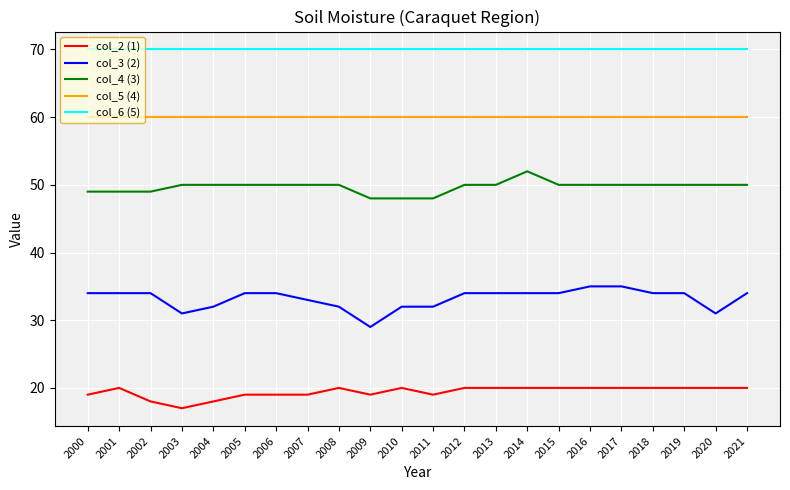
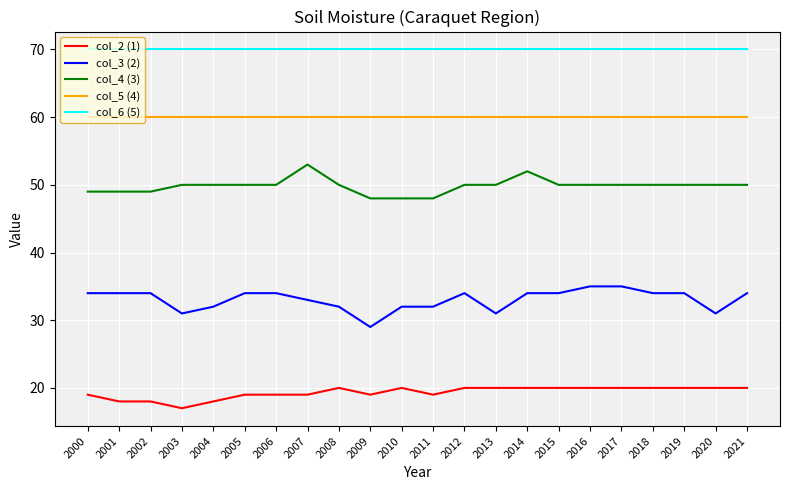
  {
    "col_2 (1)": {
      "2000": 19,
-     "2001": 20,
+     "2001": 18,
      "2002": 18,
      "2003": 17,
      "2004": 18,
      "2005": 19,
      "2006": 19,
      "2007": 19,
      "2008": 20,
      "2009": 19,
      "2010": 20,
      "2011": 19,
      "2012": 20,
      "2013": 20,
      "2014": 20,
      "2015": 20,
      "2016": 20,
      "2017": 20,
      "2018": 20,
      "2019": 20,
      "2020": 20,
      "2021": 20
    },
    "col_3 (2)": {
      "2000": 34,
      "2001": 34,
      "2002": 34,
      "2003": 31,
      "2004": 32,
      "2005": 34,
      "2006": 34,
      "2007": 33,
      "2008": 32,
      "2009": 29,
      "2010": 32,
      "2011": 32,
      "2012": 34,
-     "2013": 34,
+     "2013": 31,
      "2014": 34,
      "2015": 34,
      "2016": 35,
      "2017": 35,
      "2018": 34,
      "2019": 34,
      "2020": 31,
      "2021": 34
    },
    "col_4 (3)": {
      "2000": 49,
      "2001": 49,
      "2002": 49,
      "2003": 50,
      "2004": 50,
      "2005": 50,
      "2006": 50,
-     "2007": 50,
+     "2007": 53,
      "2008": 50,
      "2009": 48,
      "2010": 48,
      "2011": 48,
      "2012": 50,
      "2013": 50,
      "2014": 52,
      "2015": 50,
      "2016": 50,
      "2017": 50,
      "2018": 50,
      "2019": 50,
      "2020": 50,
      "2021": 50
    },
    "col_5 (4)": {
      "2002": 60,
      "2003": 60,
      "2004": 60,
      "2005": 60,
      "2006": 60,
      "2007": 60,
      "2008": 60,
      "2009": 60,
      "2010": 60,
      "2011": 60,
      "2012": 60,
      "2013": 60,
      "2014": 60,
      "2015": 60,
      "2016": 60,
      "2017": 60,
      "2018": 60,
      "2019": 60,
      "2020": 60,
      "2021": 60
    },
    "col_6 (5)": {
      "2002": 70,
      "2003": 70,
      "2004": 70,
      "2005": 70,
      "2006": 70,
      "2007": 70,
      "2008": 70,
      "2009": 70,
      "2010": 70,
      "2011": 70,
      "2012": 70,
      "2013": 70,
      "2014": 70,
      "2015": 70,
      "2016": 70,
      "2017": 70,
      "2018": 70,
      "2019": 70,
      "2020": 70,
      "2021": 70
    }
  }
